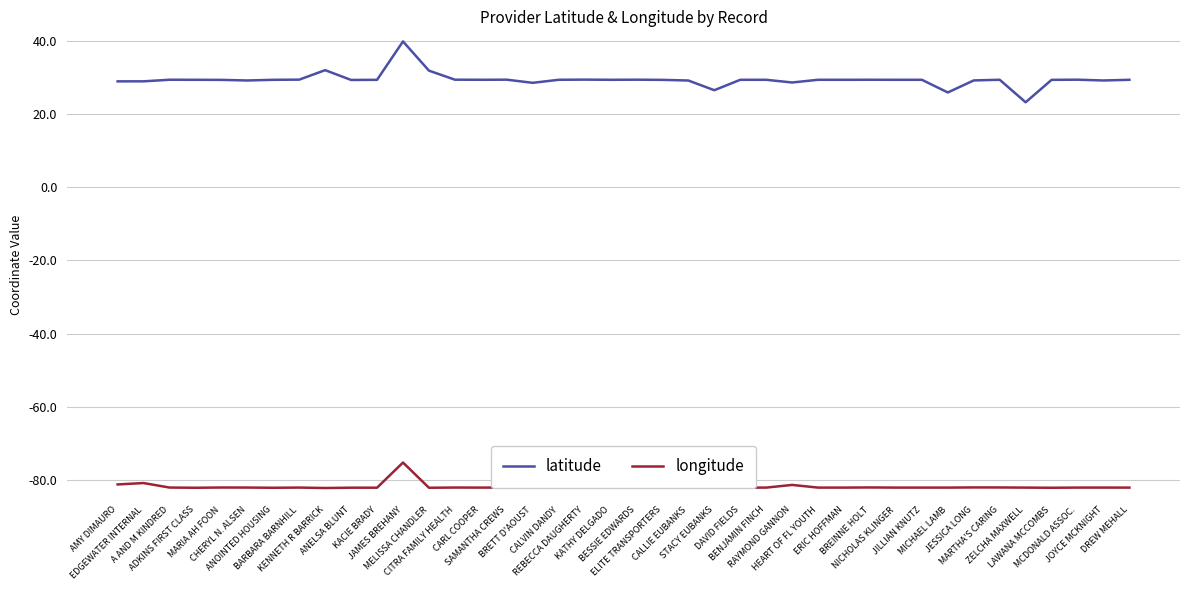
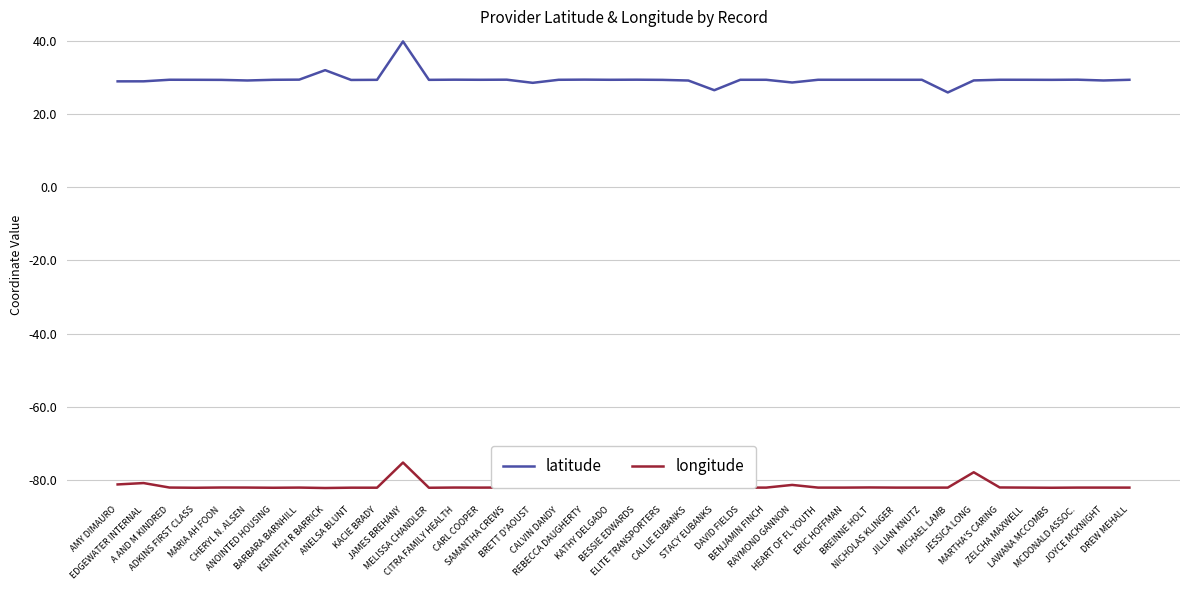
  {
    "latitude": {
      "AMY DIMAURO": 29,
      "EDGEWATER INTERNAL": 29,
      "A AND M KINDRED": 29,
      "ADKINS FIRST CLASS": 29,
      "MARIA AH FOON": 29,
      "CHERYL N. ALSEN": 29,
      "ANOINTED HOUSING": 29,
      "BARBARA BARNHILL": 29,
      "KENNETH R BARRICK": 32,
      "ANELSA BLUNT": 29,
      "KACIE BRADY": 29,
      "JAMES BREHANY": 40,
-     "MELISSA CHANDLER": 32,
+     "MELISSA CHANDLER": 29,
      "CITRA FAMILY HEALTH": 29,
      "CARL COOPER": 29,
      "SAMANTHA CREWS": 29,
      "BRETT D'AOUST": 29,
      "CALVIN DANDY": 29,
      "REBECCA DAUGHERTY": 29,
      "KATHY DELGADO": 29,
      "BESSIE EDWARDS": 29,
      "ELITE TRANSPORTERS": 29,
      "CALLIE EUBANKS": 29,
      "STACY EUBANKS": 27,
      "DAVID FIELDS": 29,
      "BENJAMIN FINCH": 29,
      "RAYMOND GANNON": 29,
      "HEART OF FL YOUTH": 29,
      "ERIC HOFFMAN": 29,
      "BREINNE HOLT": 29,
      "NICHOLAS KLINGER": 29,
      "JILLIAN KNUTZ": 29,
      "MICHAEL LAMB": 26,
      "JESSICA LONG": 29,
      "MARTHA'S CARING": 29,
-     "ZELCHA MAXWELL": 23,
+     "ZELCHA MAXWELL": 29,
      "LAWANA MCCOMBS": 29,
      "MCDONALD ASSOC.": 29,
      "JOYCE MCKNIGHT": 29,
      "DREW MEHALL": 29
    },
    "longitude": {
      "AMY DIMAURO": -81,
      "EDGEWATER INTERNAL": -81,
      "A AND M KINDRED": -82,
      "ADKINS FIRST CLASS": -82,
      "MARIA AH FOON": -82,
      "CHERYL N. ALSEN": -82,
      "ANOINTED HOUSING": -82,
      "BARBARA BARNHILL": -82,
      "KENNETH R BARRICK": -82,
      "ANELSA BLUNT": -82,
      "KACIE BRADY": -82,
      "JAMES BREHANY": -75,
      "MELISSA CHANDLER": -82,
      "CITRA FAMILY HEALTH": -82,
      "CARL COOPER": -82,
      "BENJAMIN FINCH": -82,
      "RAYMOND GANNON": -81,
      "HEART OF FL YOUTH": -82,
      "ERIC HOFFMAN": -82,
      "BREINNE HOLT": -82,
      "NICHOLAS KLINGER": -82,
      "JILLIAN KNUTZ": -82,
      "MICHAEL LAMB": -82,
-     "JESSICA LONG": -82,
+     "JESSICA LONG": -78,
      "MARTHA'S CARING": -82,
      "ZELCHA MAXWELL": -82,
      "LAWANA MCCOMBS": -82,
      "MCDONALD ASSOC.": -82,
      "JOYCE MCKNIGHT": -82,
      "DREW MEHALL": -82
    }
  }
